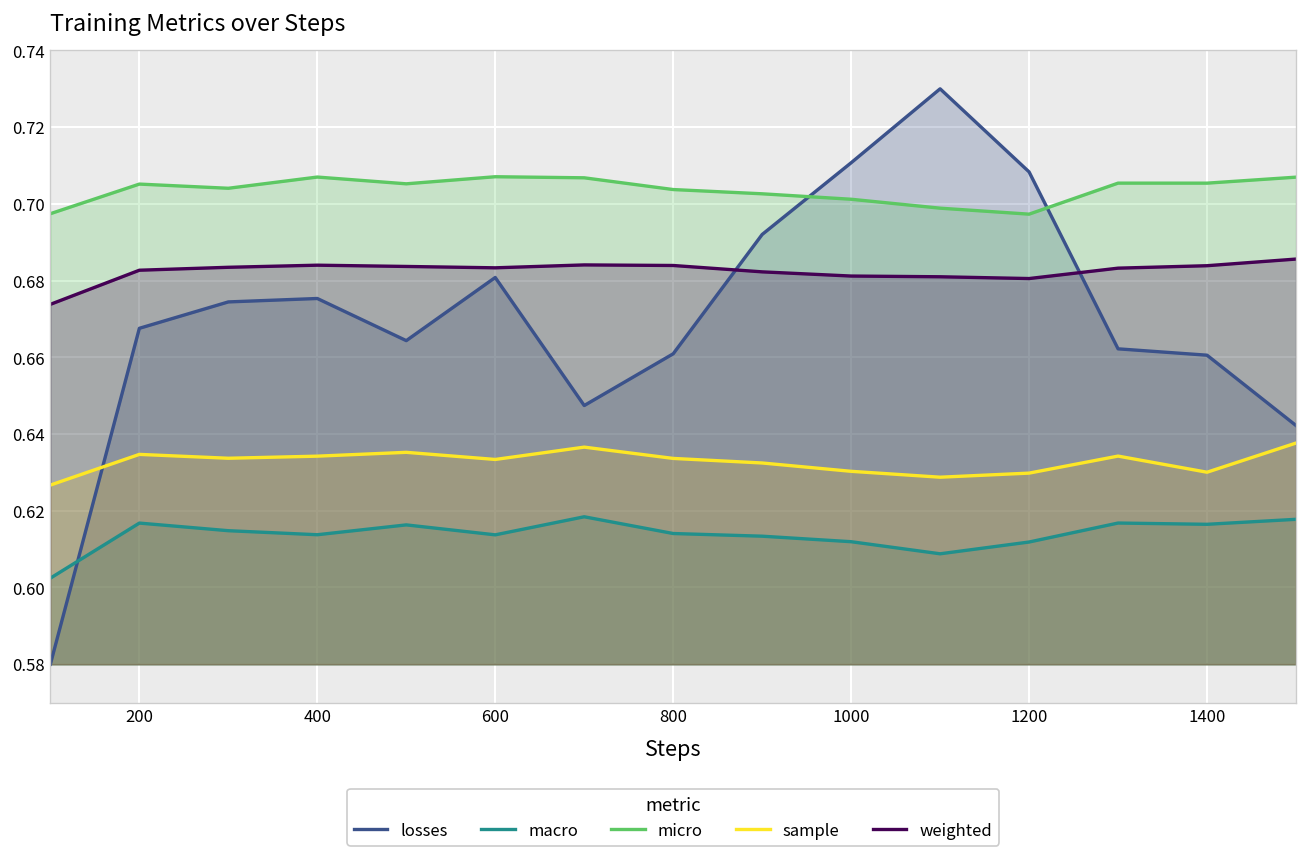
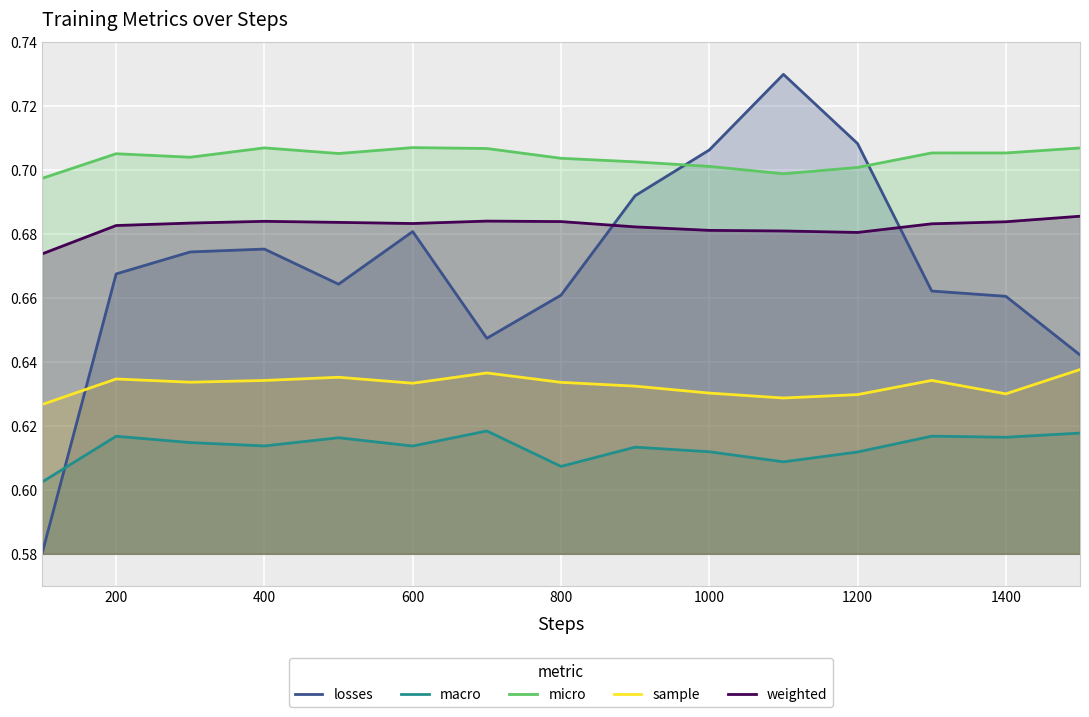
  {
    "losses": {
      "200": 0.668,
      "400": 0.675,
      "600": 0.681,
      "800": 0.661,
-     "1000": 0.711,
+     "1000": 0.706,
      "1200": 0.708,
      "1400": 0.661
    },
    "macro": {
      "200": 0.617,
      "400": 0.614,
      "600": 0.614,
-     "800": 0.614,
+     "800": 0.607,
      "1000": 0.612,
      "1200": 0.612,
      "1400": 0.616
    },
    "micro": {
      "200": 0.705,
      "400": 0.707,
      "600": 0.707,
      "800": 0.704,
      "1000": 0.701,
-     "1200": 0.697,
+     "1200": 0.701,
      "1400": 0.705
    },
    "sample": {
      "200": 0.635,
      "400": 0.634,
      "600": 0.633,
      "800": 0.634,
      "1000": 0.630,
      "1200": 0.630,
      "1400": 0.630
    },
    "weighted": {
      "200": 0.683,
      "400": 0.684,
      "600": 0.683,
      "800": 0.684,
      "1000": 0.681,
      "1200": 0.681,
      "1400": 0.684
    }
  }
